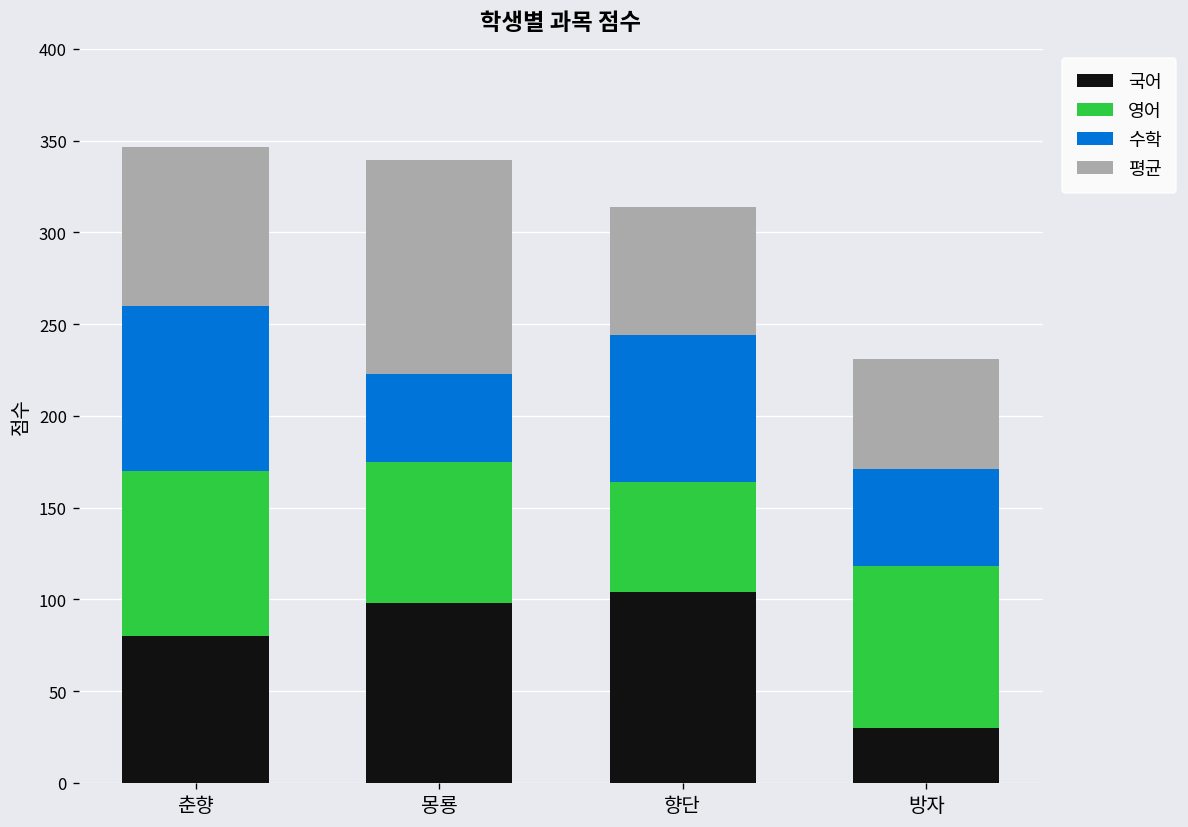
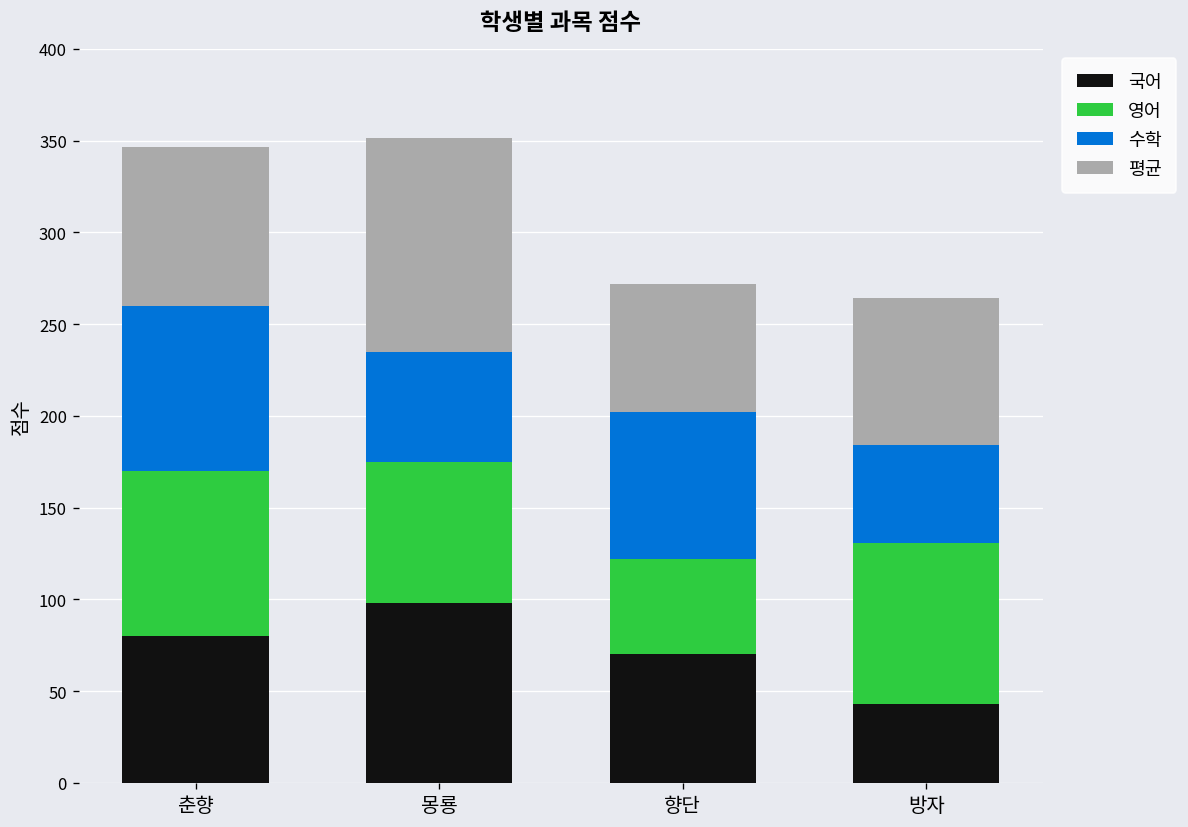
  {
    "국어": {
      "춘향": 80,
      "몽룡": 98,
-     "향단": 104,
-     "방자": 30
+     "향단": 70,
+     "방자": 43
    },
    "영어": {
      "춘향": 90,
      "몽룡": 77,
-     "향단": 60,
+     "향단": 52,
      "방자": 88
    },
    "수학": {
      "춘향": 90,
-     "몽룡": 48,
+     "몽룡": 60,
      "향단": 80,
      "방자": 53
    },
    "평균": {
      "춘향": 87,
      "몽룡": 116,
      "향단": 70,
-     "방자": 60
+     "방자": 80
    }
  }
